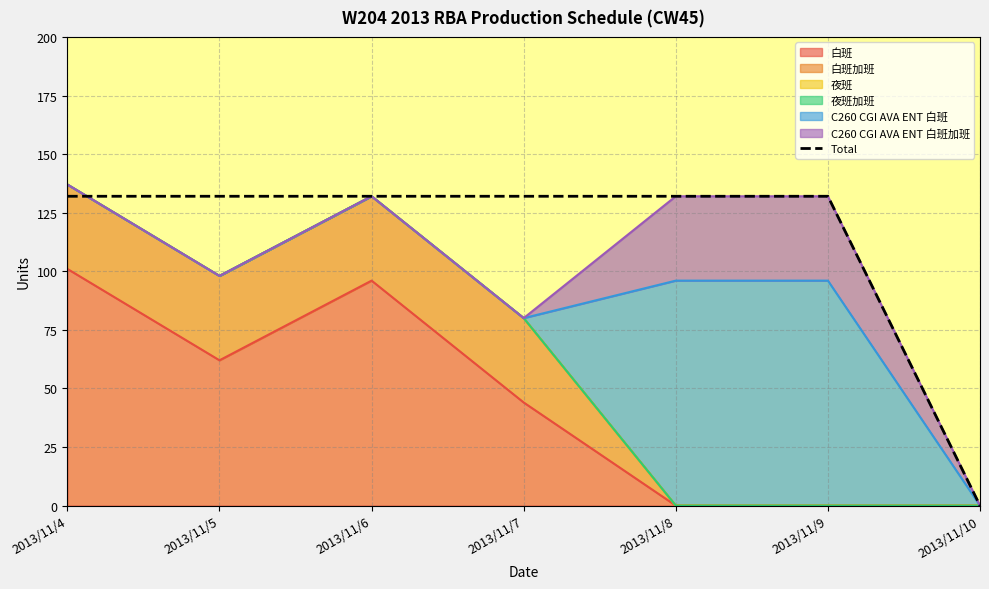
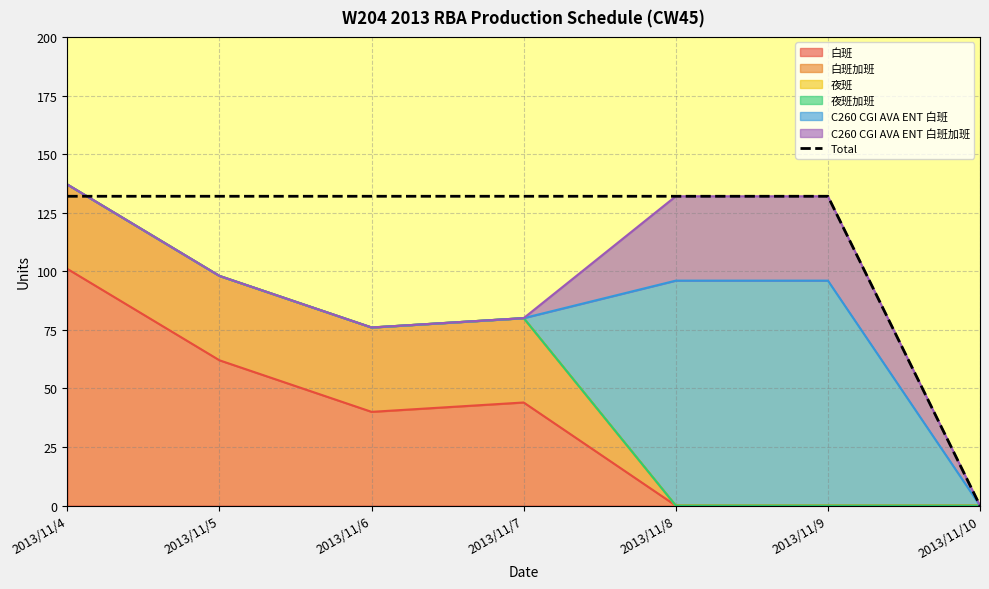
  {
    "白班": {
      "2013/11/4": 101,
      "2013/11/5": 62,
-     "2013/11/6": 96,
+     "2013/11/6": 40,
      "2013/11/7": 44
    },
    "C260 CGI AVA ENT 白班": {
      "2013/11/8": 96,
      "2013/11/9": 96
    },
    "Total": {
      "2013/11/4": 132,
      "2013/11/5": 132,
      "2013/11/7": 132
    }
  }
